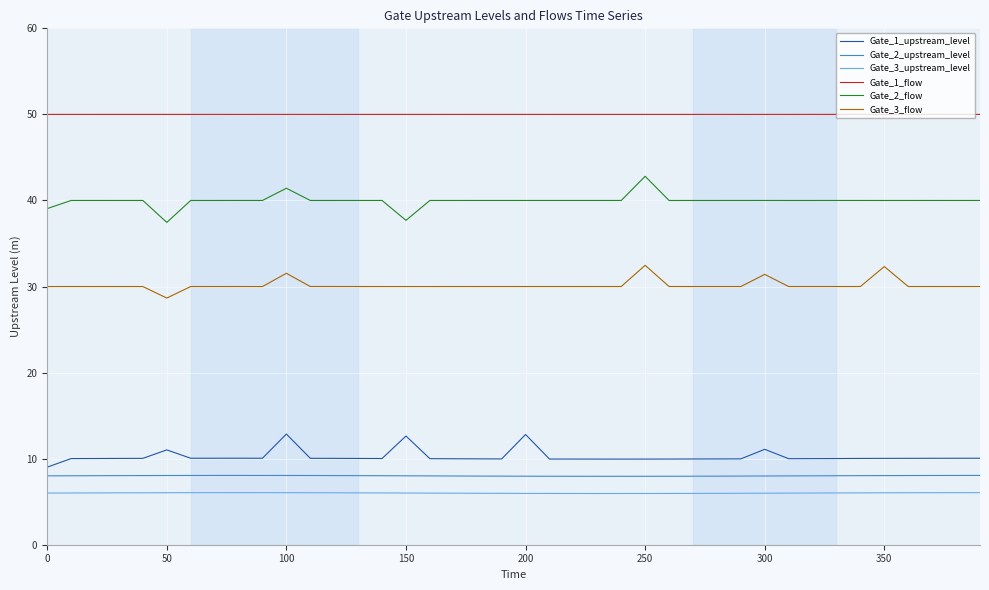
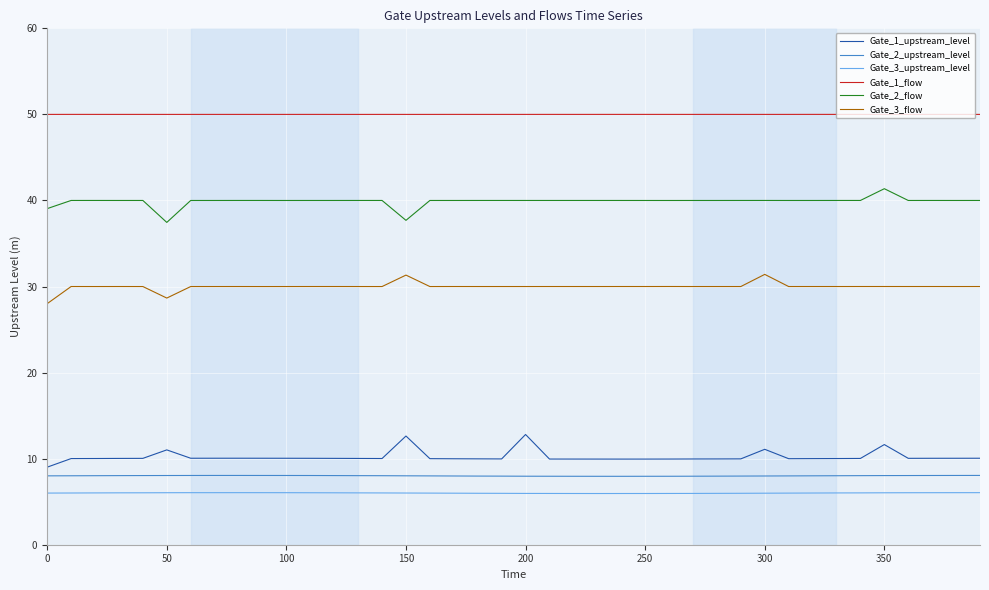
  {
    "Gate_1_upstream_level": {
      "0": 9,
      "50": 11,
-     "100": 13,
+     "100": 10,
      "150": 13,
      "200": 13,
      "250": 10,
      "300": 11,
-     "350": 10
+     "350": 12
    },
    "Gate_1_flow": {
      "0": 50,
      "50": 50,
      "100": 50,
      "150": 50,
      "200": 50,
      "250": 50,
      "300": 50
    },
    "Gate_2_flow": {
      "0": 39,
      "50": 37,
-     "100": 41,
+     "100": 40,
      "150": 38,
      "200": 40,
-     "250": 43,
+     "250": 40,
      "300": 40,
-     "350": 40
+     "350": 41
    },
    "Gate_3_flow": {
-     "0": 30,
+     "0": 28,
      "50": 29,
-     "100": 32,
-     "150": 30,
+     "100": 30,
+     "150": 31,
      "200": 30,
-     "250": 32,
+     "250": 30,
      "300": 31,
-     "350": 32
+     "350": 30
    }
  }
